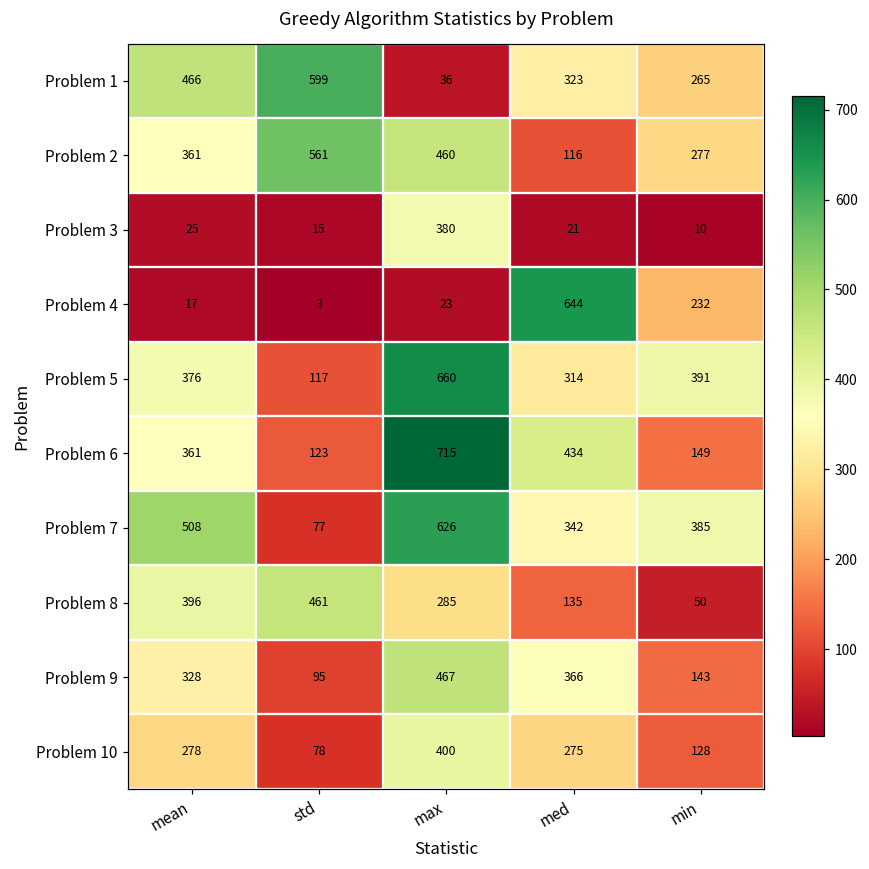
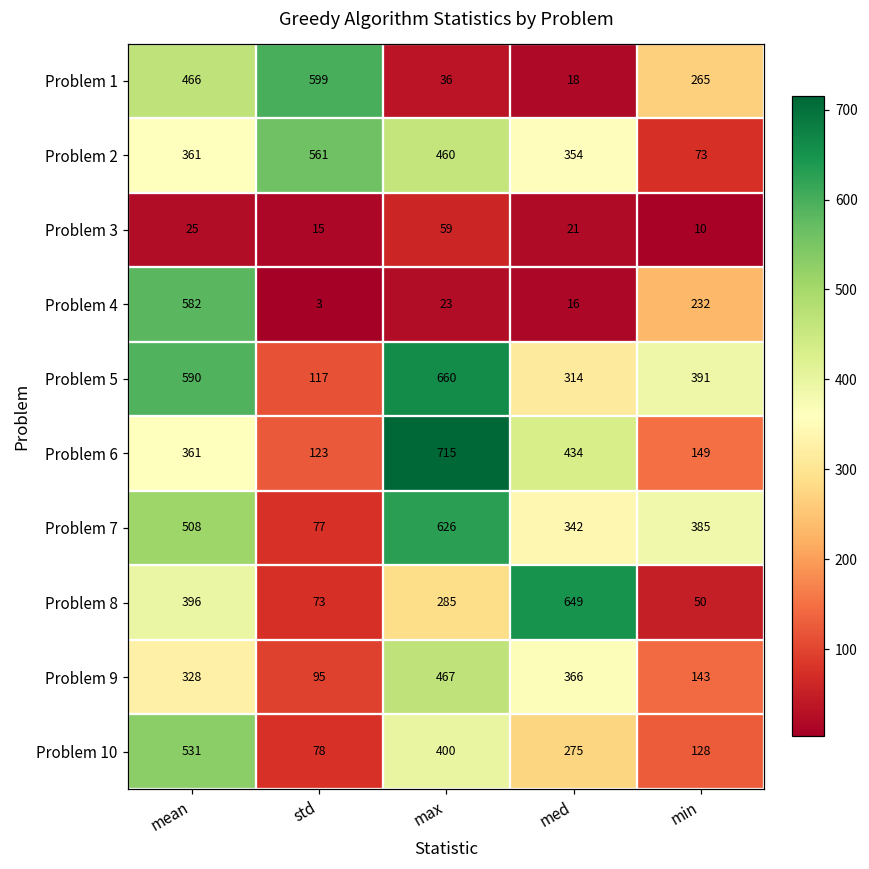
  {
    "Problem 1": {
      "mean": 466,
      "std": 599,
      "max": 36,
-     "med": 323,
+     "med": 18,
      "min": 265
    },
    "Problem 2": {
      "mean": 361,
      "std": 561,
      "max": 460,
-     "med": 116,
-     "min": 277
+     "med": 354,
+     "min": 73
    },
    "Problem 3": {
      "mean": 25,
      "std": 15,
-     "max": 380,
+     "max": 59,
      "med": 21,
      "min": 10
    },
    "Problem 4": {
-     "mean": 17,
+     "mean": 582,
      "std": 3,
      "max": 23,
-     "med": 644,
+     "med": 16,
      "min": 232
    },
    "Problem 5": {
-     "mean": 376,
+     "mean": 590,
      "std": 117,
      "max": 660,
      "med": 314,
      "min": 391
    },
    "Problem 6": {
      "mean": 361,
      "std": 123,
      "max": 715,
      "med": 434,
      "min": 149
    },
    "Problem 7": {
      "mean": 508,
      "std": 77,
      "max": 626,
      "med": 342,
      "min": 385
    },
    "Problem 8": {
      "mean": 396,
-     "std": 461,
+     "std": 73,
      "max": 285,
-     "med": 135,
+     "med": 649,
      "min": 50
    },
    "Problem 9": {
      "mean": 328,
      "std": 95,
      "max": 467,
      "med": 366,
      "min": 143
    },
    "Problem 10": {
-     "mean": 278,
+     "mean": 531,
      "std": 78,
      "max": 400,
      "med": 275,
      "min": 128
    }
  }
